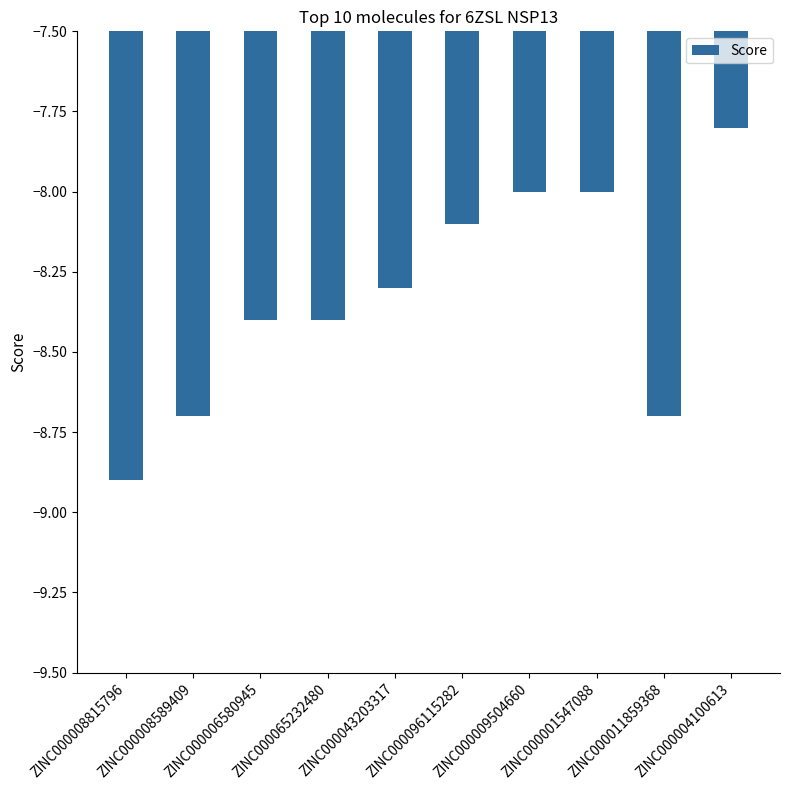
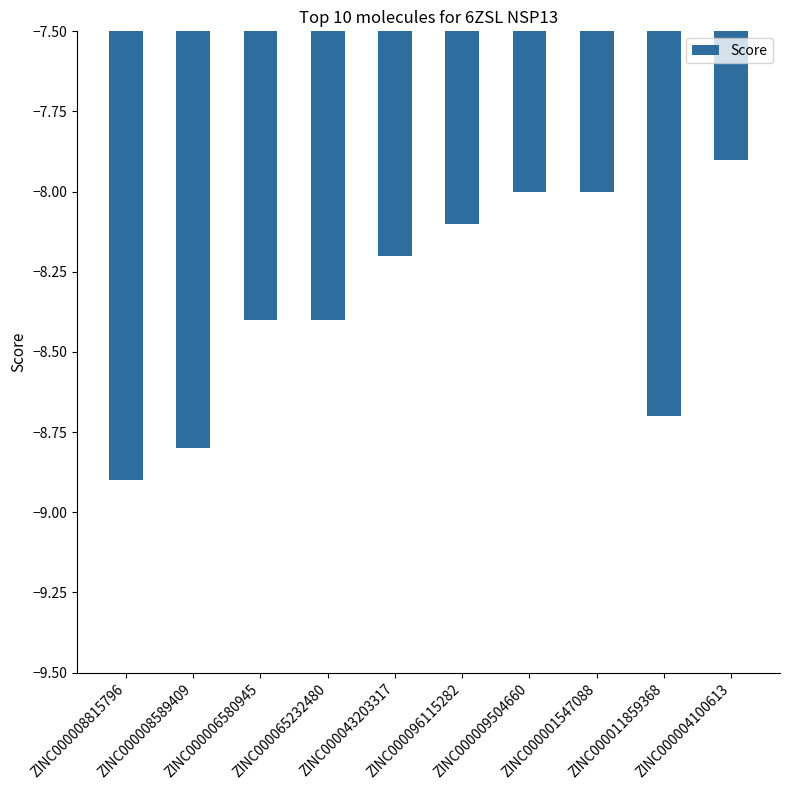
  {
    "ZINC000008815796": -8.9,
-   "ZINC000008589409": -8.7,
+   "ZINC000008589409": -8.8,
    "ZINC000006580945": -8.4,
    "ZINC000065232480": -8.4,
-   "ZINC000043203317": -8.3,
+   "ZINC000043203317": -8.2,
    "ZINC000096115282": -8.1,
    "ZINC000009504660": -8.0,
    "ZINC000001547088": -8.0,
    "ZINC000011859368": -8.7,
-   "ZINC000004100613": -7.8
+   "ZINC000004100613": -7.9
  }
